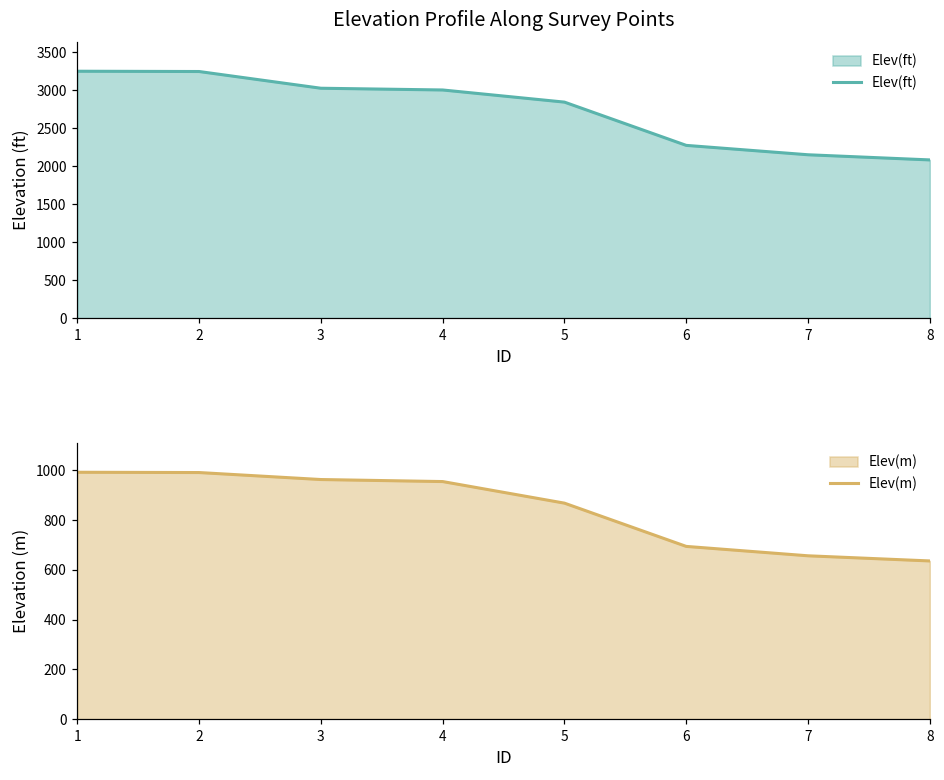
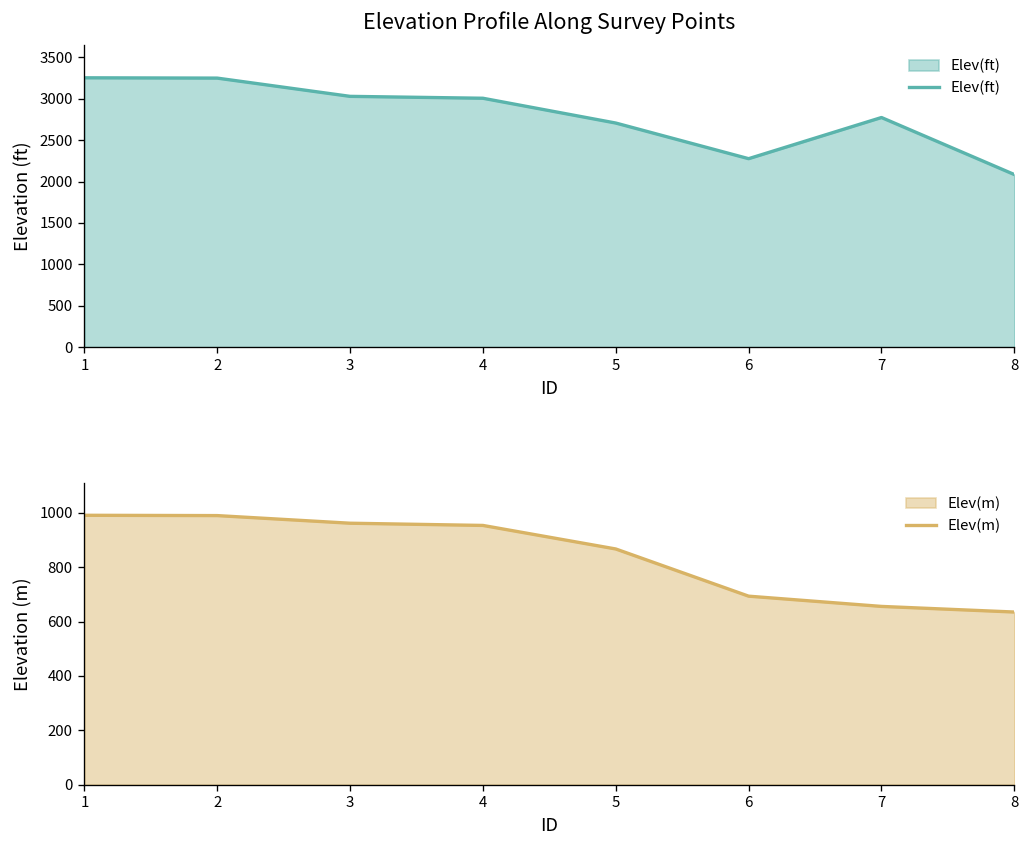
  {
    "Elevation Profile Along Survey Points": {
      "1": 3300,
      "2": 3200,
      "3": 3000,
      "4": 3000,
-     "5": 2800,
+     "5": 2700,
      "6": 2300,
-     "7": 2200,
+     "7": 2800,
      "8": 2100
    }
  }
